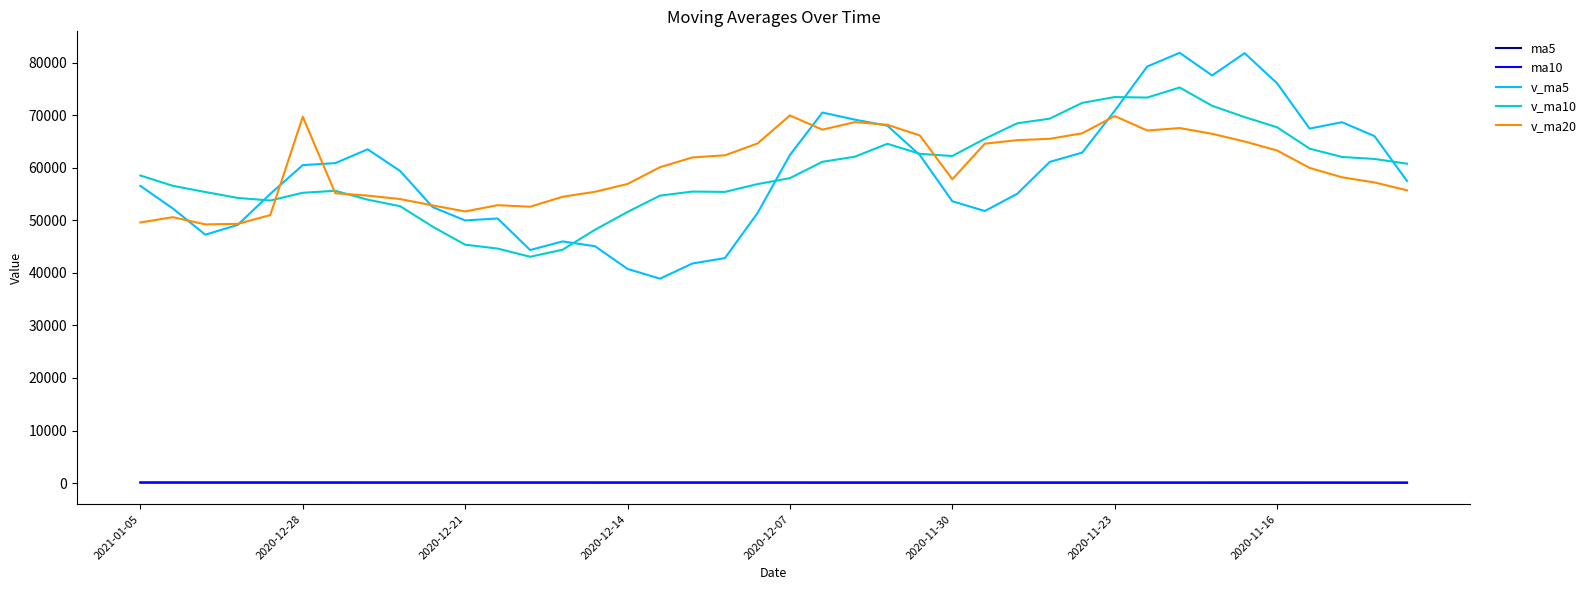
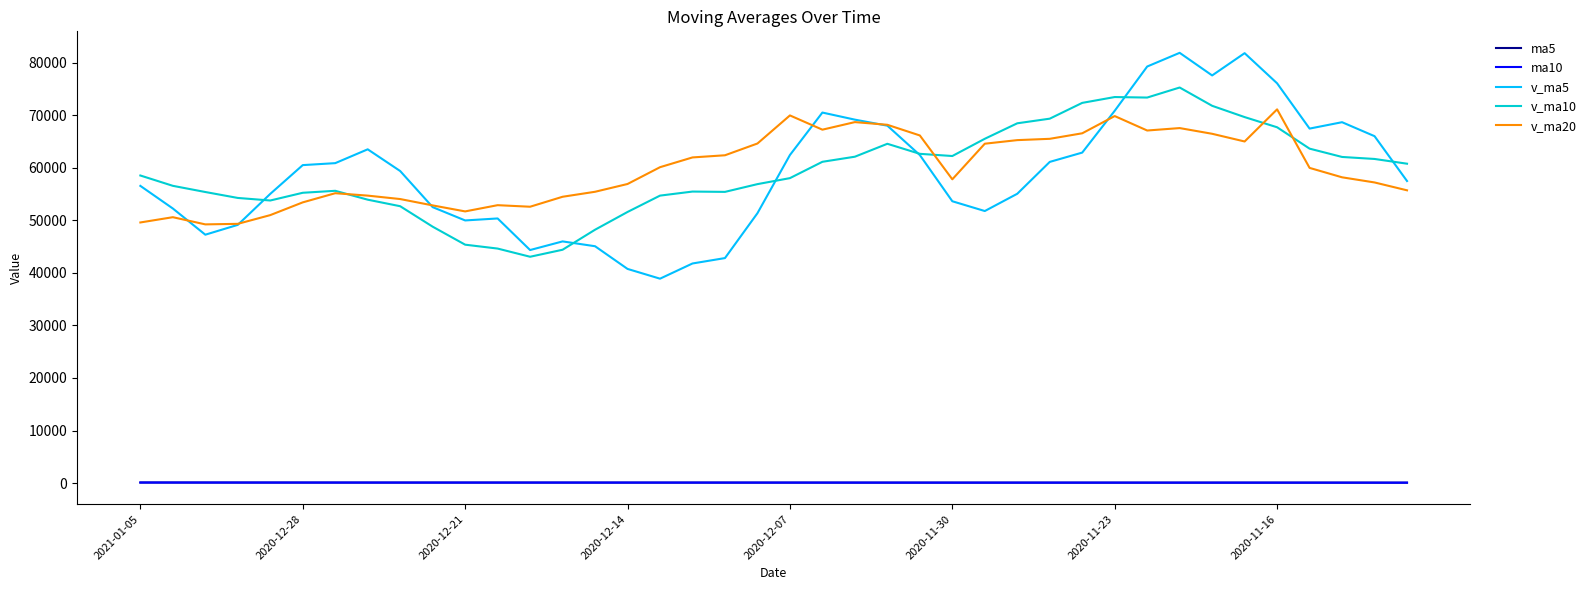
  {
    "v_ma20": {
      "2021-01-05": 50000,
-     "2020-12-28": 70000,
+     "2020-12-28": 53000,
      "2020-12-21": 52000,
      "2020-12-14": 57000,
      "2020-12-07": 70000,
      "2020-11-30": 58000,
      "2020-11-23": 70000,
-     "2020-11-16": 63000
+     "2020-11-16": 71000
    }
  }
